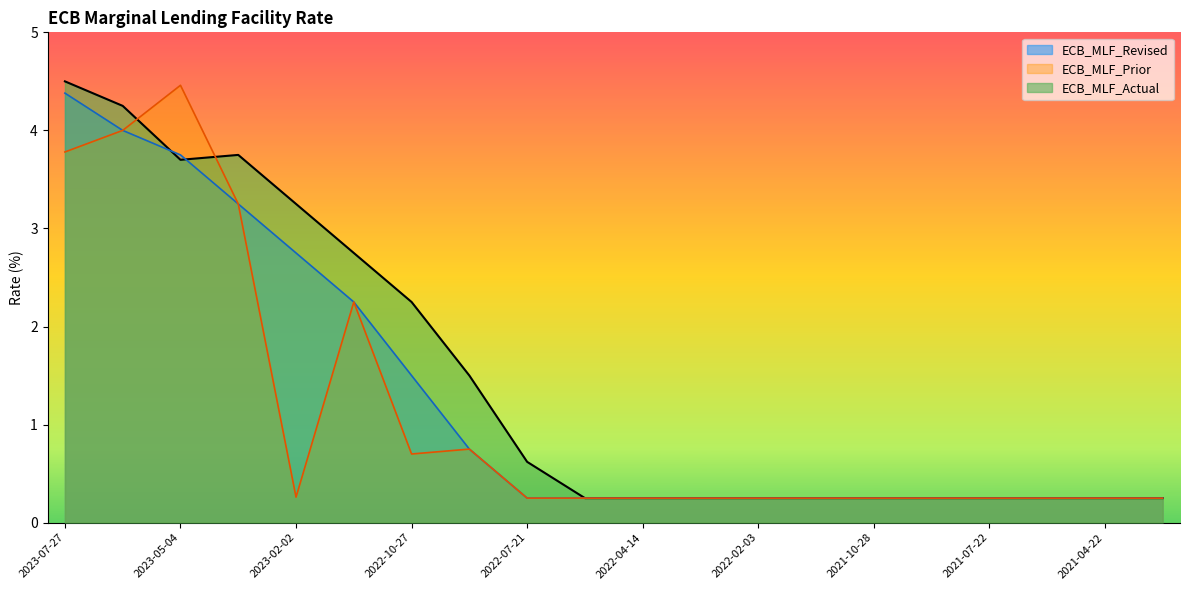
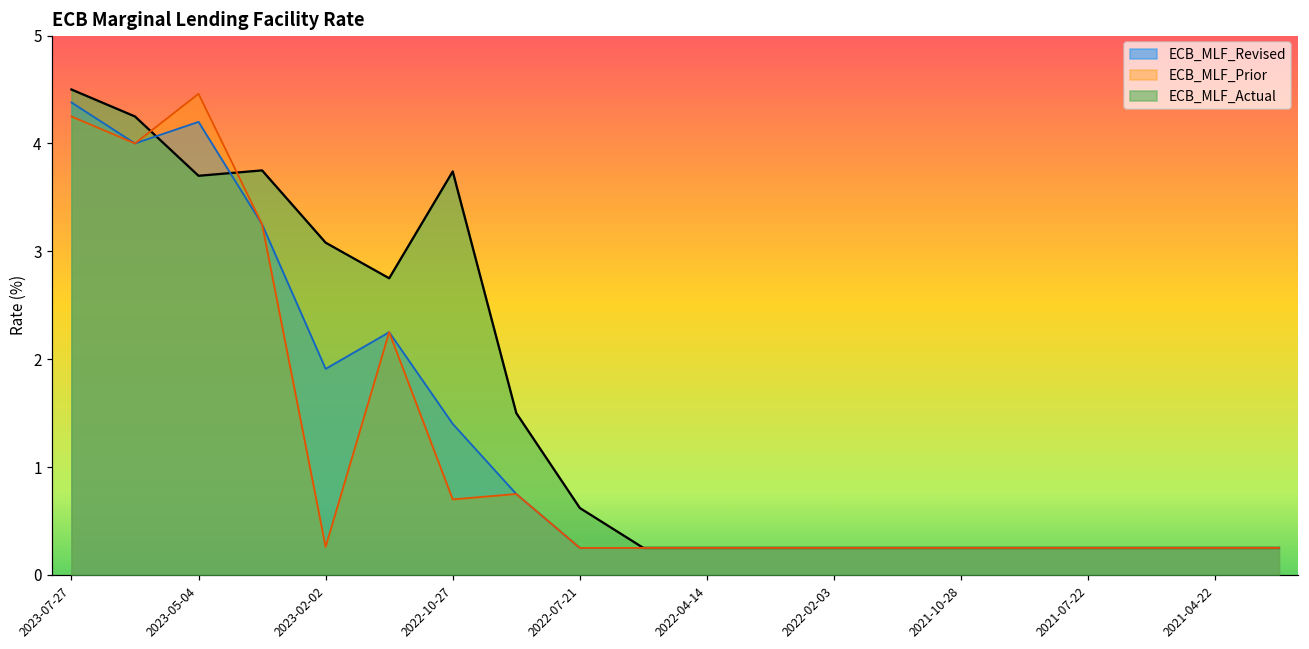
  {
    "ECB_MLF_Revised": {
      "2023-07-27": 4.4,
-     "2023-05-04": 3.8,
-     "2023-02-02": 2.8,
-     "2022-10-27": 1.5
+     "2023-05-04": 4.2,
+     "2023-02-02": 1.9,
+     "2022-10-27": 1.4
    },
    "ECB_MLF_Prior": {
-     "2023-07-27": 3.8,
+     "2023-07-27": 4.3,
      "2023-05-04": 4.5,
      "2023-02-02": 0.3,
      "2022-10-27": 0.7
    },
    "ECB_MLF_Actual": {
      "2023-07-27": 4.5,
      "2023-05-04": 3.7,
-     "2023-02-02": 3.3,
-     "2022-10-27": 2.3,
+     "2023-02-02": 3.1,
+     "2022-10-27": 3.7,
      "2022-07-21": 0.6
    }
  }
